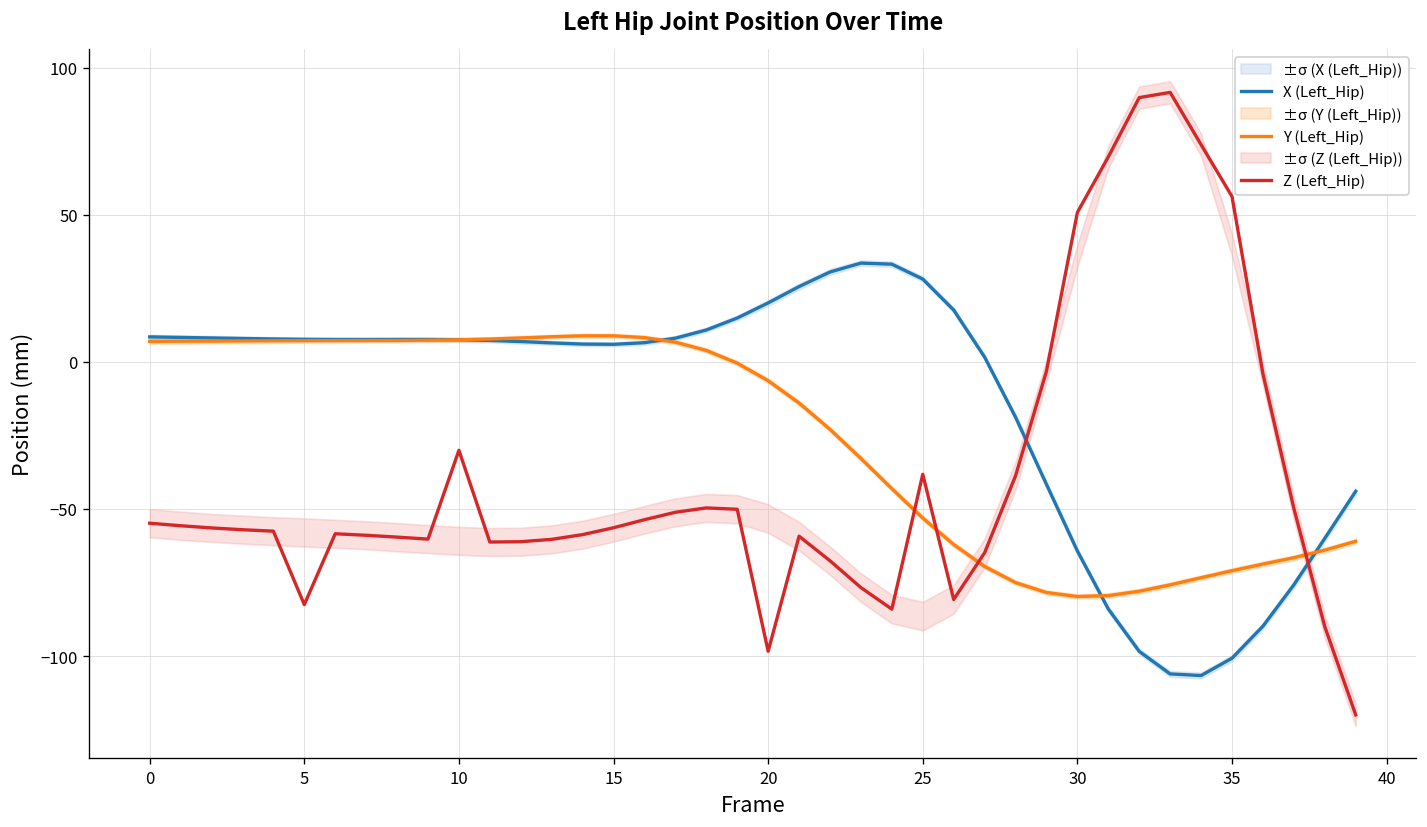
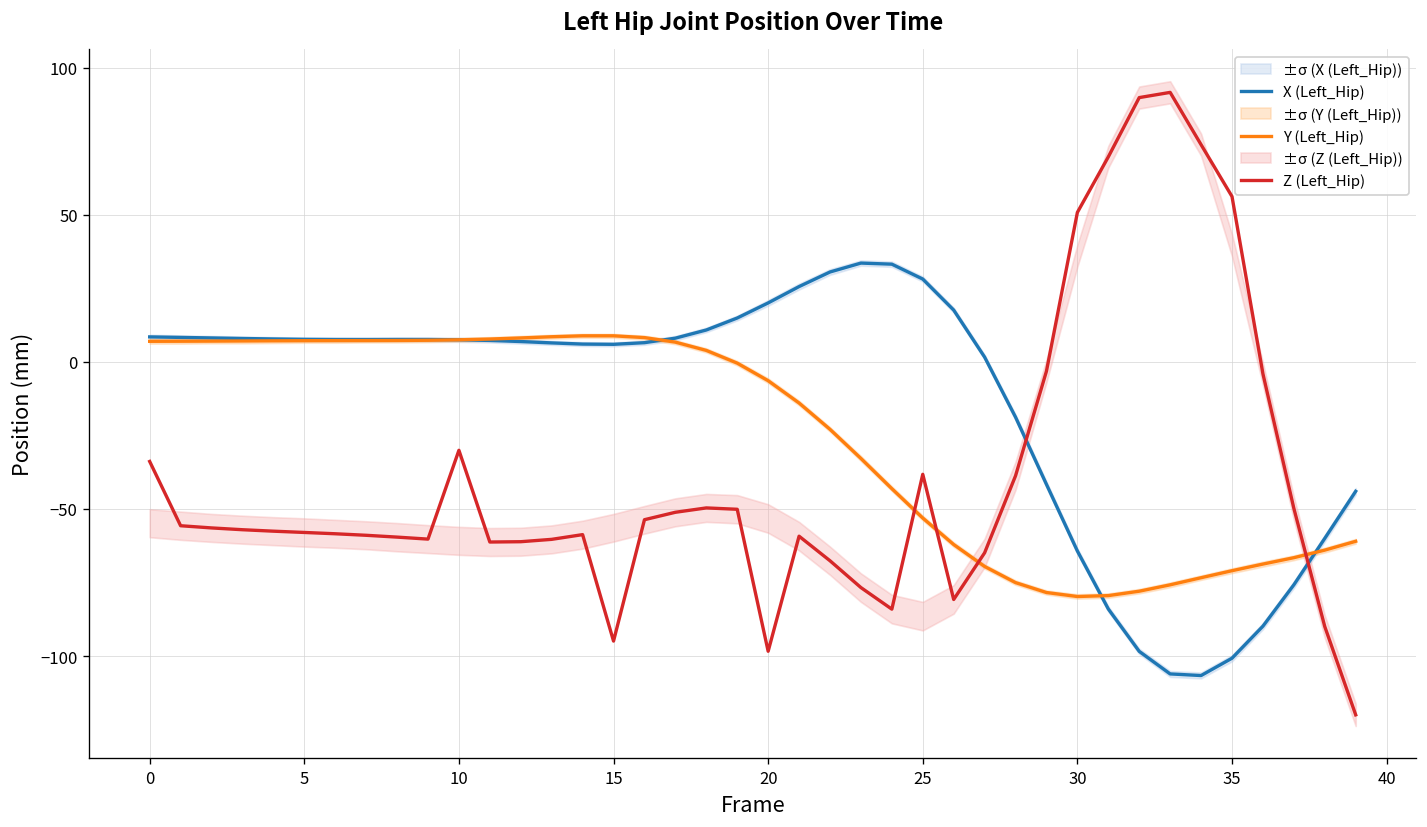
  {
    "Z (Left_Hip)": {
-     "0": -55,
-     "5": -83,
+     "0": -34,
+     "5": -58,
      "10": -30,
-     "15": -56,
+     "15": -95,
      "20": -98,
      "25": -38,
      "30": 51,
      "35": 56
    }
  }
